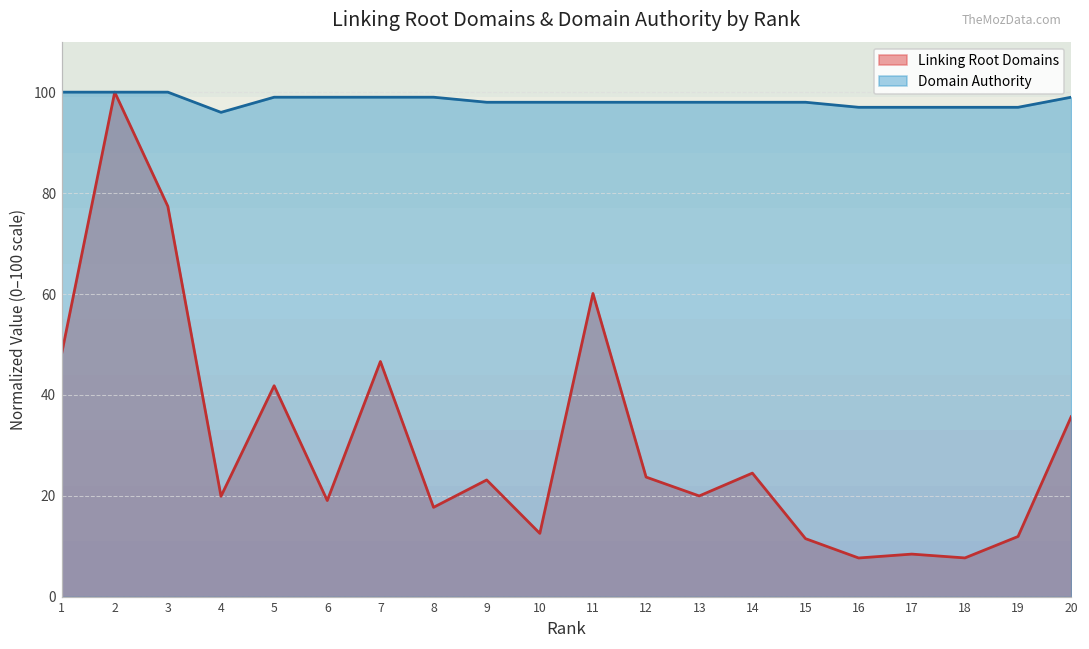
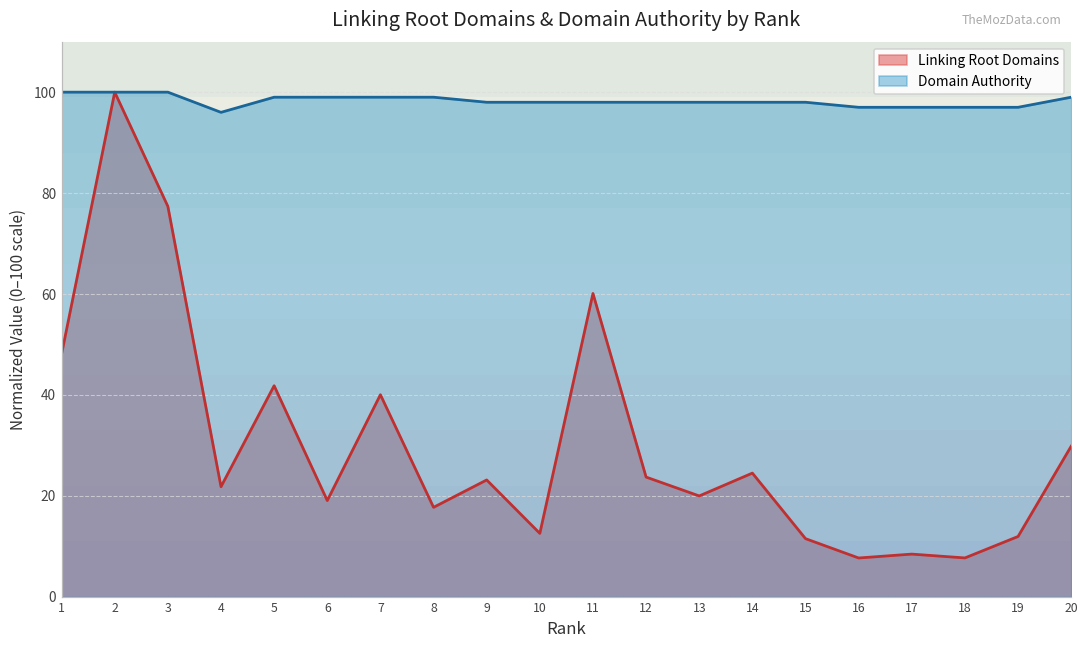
  {
    "Linking Root Domains": {
      "1": 48,
      "3": 77,
-     "4": 20,
+     "4": 22,
      "5": 42,
      "6": 19,
-     "7": 47,
+     "7": 40,
      "8": 18,
      "9": 23,
      "10": 13,
      "11": 60,
      "12": 24,
      "13": 20,
      "14": 25,
      "15": 12,
      "16": 8,
      "17": 8,
      "18": 8,
      "19": 12,
-     "20": 36
+     "20": 30
    },
    "Domain Authority": {
      "1": 100,
      "3": 100,
      "4": 96,
      "5": 99,
      "6": 99,
      "7": 99,
      "8": 99,
      "9": 98,
      "10": 98,
      "11": 98,
      "12": 98,
      "13": 98,
      "14": 98,
      "15": 98,
      "16": 97,
      "17": 97,
      "18": 97,
      "19": 97,
      "20": 99
    }
  }
